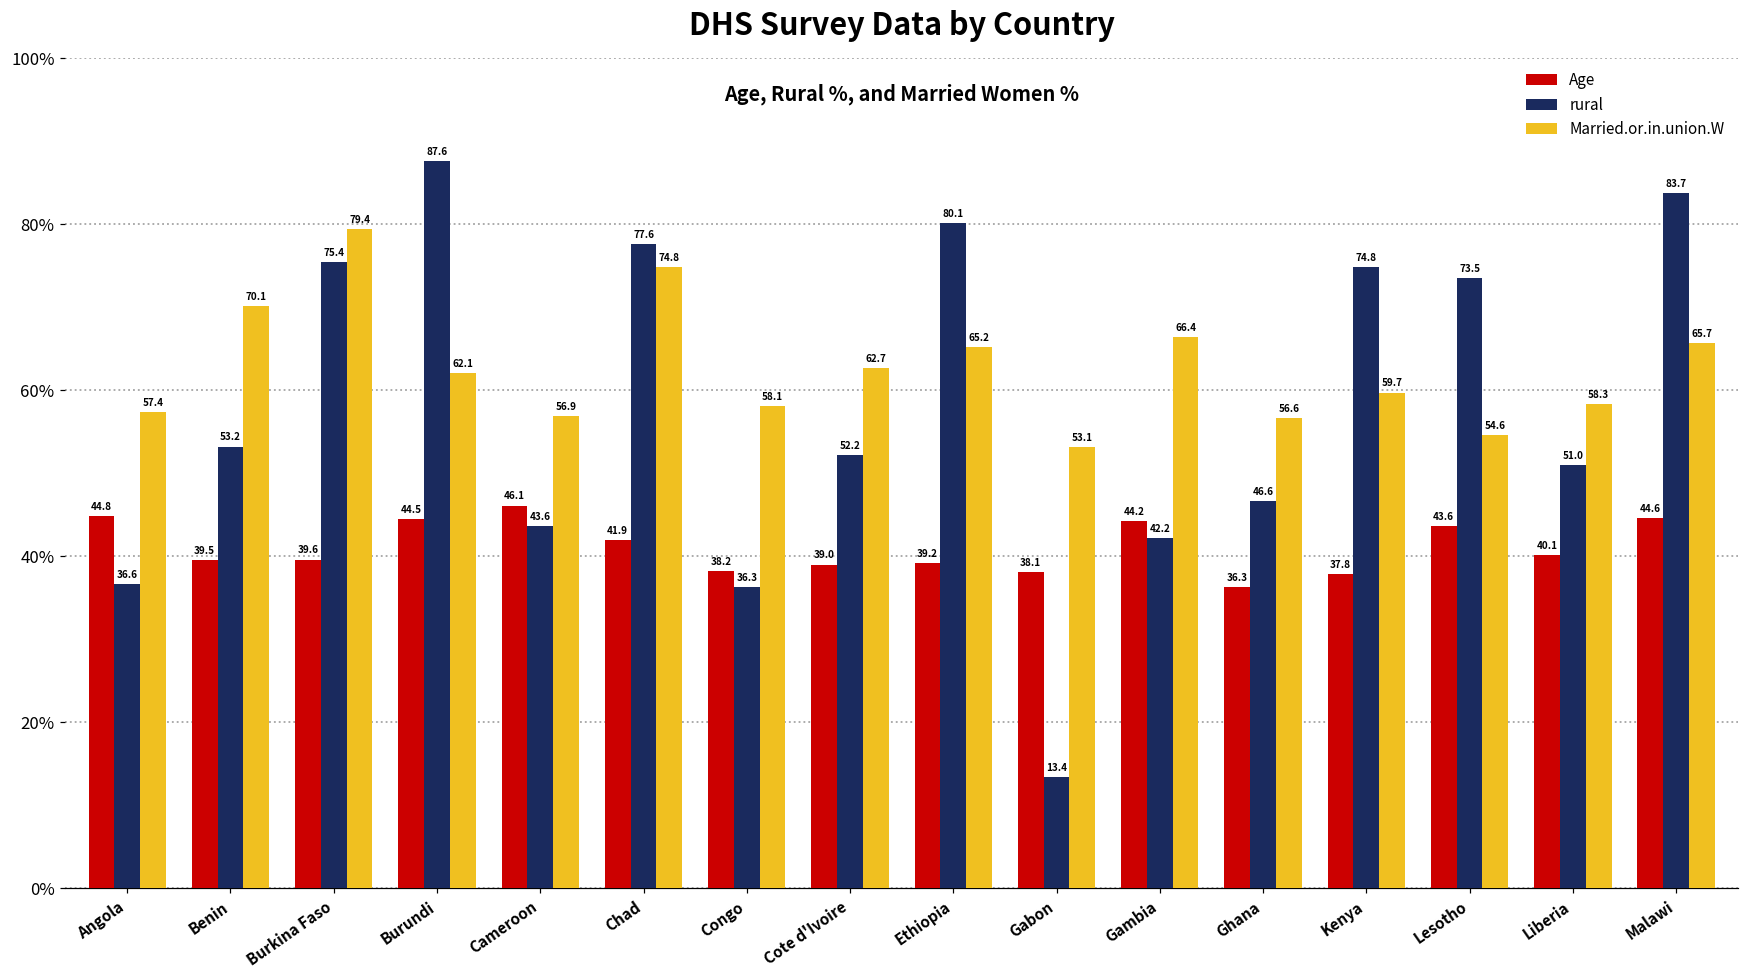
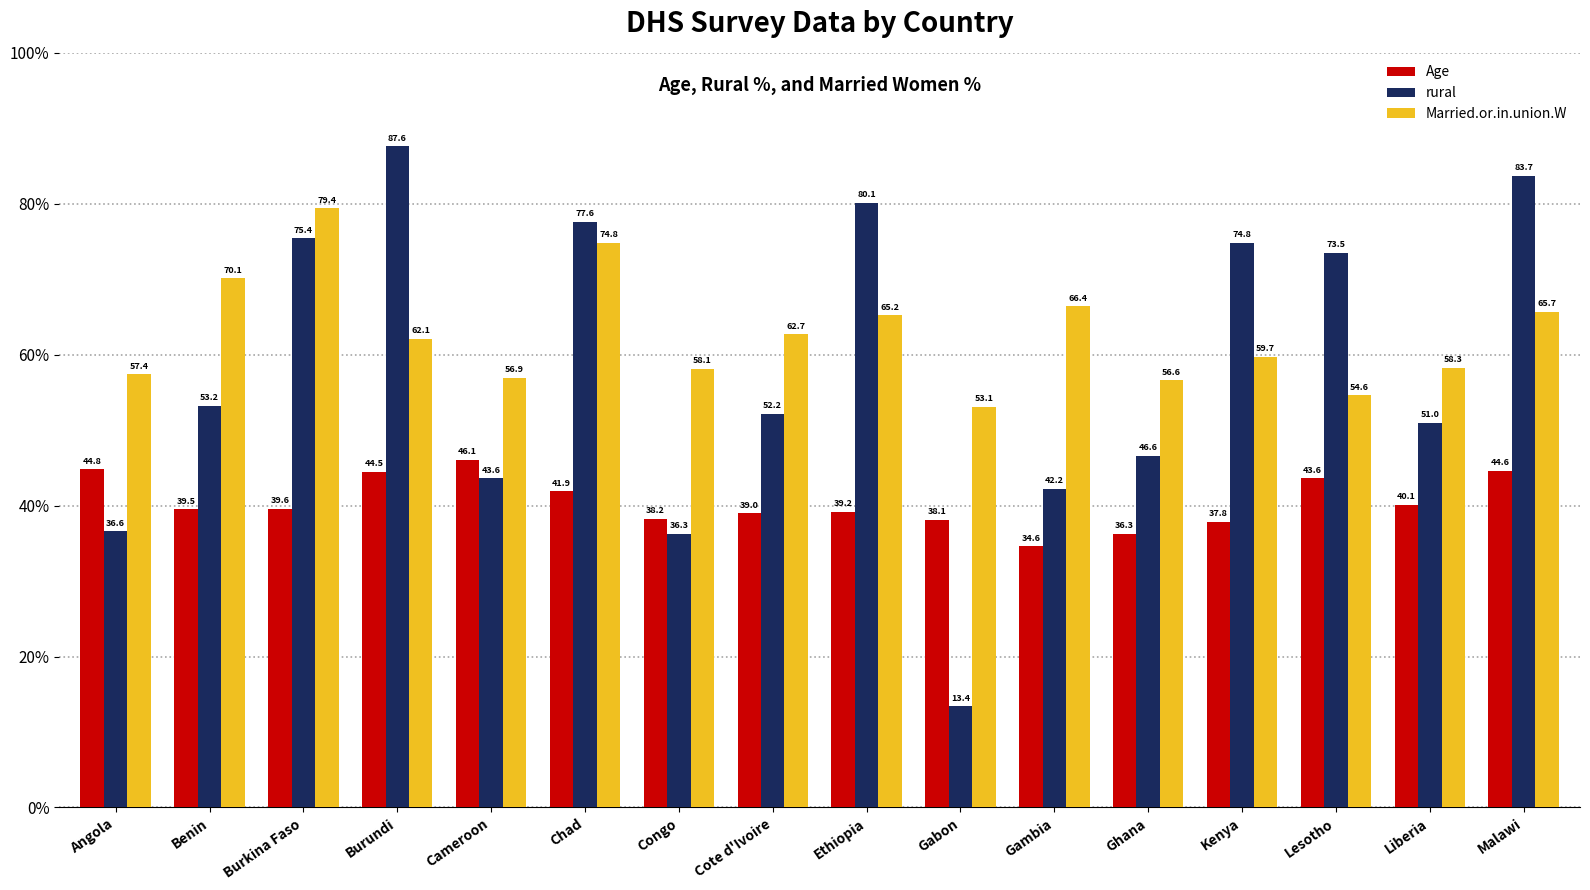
  {
    "Age": {
      "Angola": 44.8,
      "Benin": 39.5,
      "Burkina Faso": 39.6,
      "Burundi": 44.5,
      "Cameroon": 46.1,
      "Chad": 41.9,
      "Congo": 38.2,
      "Cote d'Ivoire": 39.0,
      "Ethiopia": 39.2,
      "Gabon": 38.1,
-     "Gambia": 44.2,
+     "Gambia": 34.6,
      "Ghana": 36.3,
      "Kenya": 37.8,
      "Lesotho": 43.6,
      "Liberia": 40.1,
      "Malawi": 44.6
    },
    "rural": {
      "Angola": 36.6,
      "Benin": 53.2,
      "Burkina Faso": 75.4,
      "Burundi": 87.6,
      "Cameroon": 43.6,
      "Chad": 77.6,
      "Congo": 36.3,
      "Cote d'Ivoire": 52.2,
      "Ethiopia": 80.1,
      "Gabon": 13.4,
      "Gambia": 42.2,
      "Ghana": 46.6,
      "Kenya": 74.8,
      "Lesotho": 73.5,
      "Liberia": 51.0,
      "Malawi": 83.7
    },
    "Married.or.in.union.W": {
      "Angola": 57.4,
      "Benin": 70.1,
      "Burkina Faso": 79.4,
      "Burundi": 62.1,
      "Cameroon": 56.9,
      "Chad": 74.8,
      "Congo": 58.1,
      "Cote d'Ivoire": 62.7,
      "Ethiopia": 65.2,
      "Gabon": 53.1,
      "Gambia": 66.4,
      "Ghana": 56.6,
      "Kenya": 59.7,
      "Lesotho": 54.6,
      "Liberia": 58.3,
      "Malawi": 65.7
    }
  }
